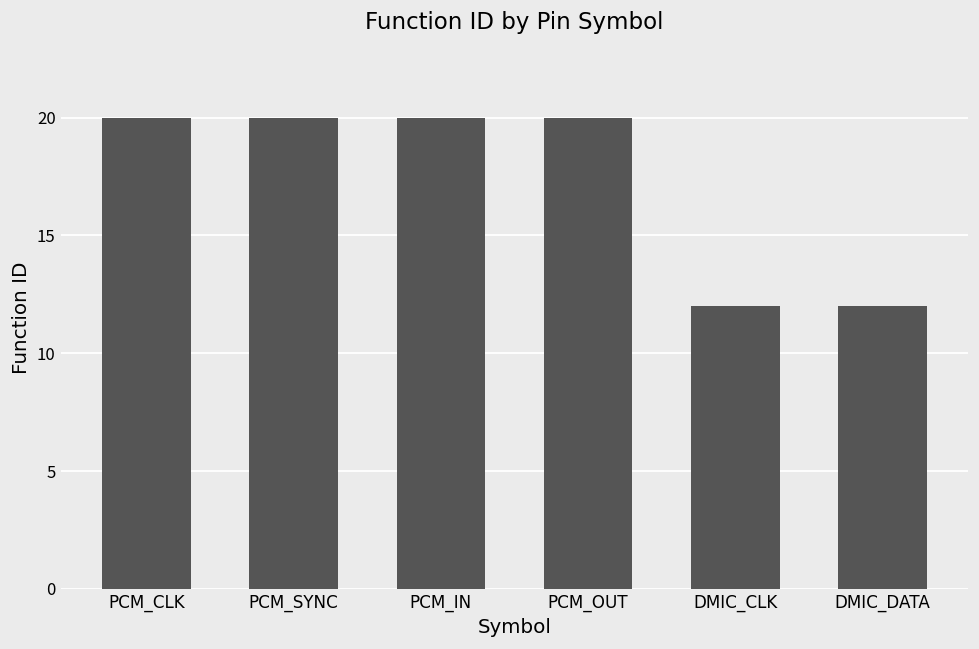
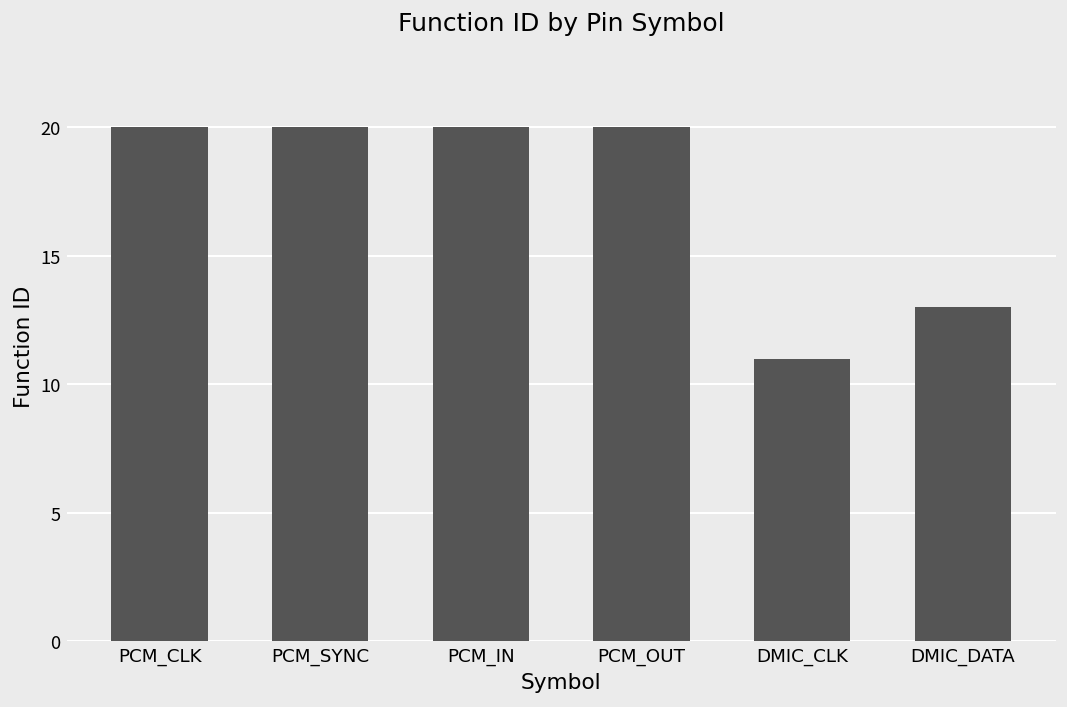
  {
    "PCM_CLK": 20,
    "PCM_SYNC": 20,
    "PCM_IN": 20,
    "PCM_OUT": 20,
-   "DMIC_CLK": 12,
-   "DMIC_DATA": 12
+   "DMIC_CLK": 11,
+   "DMIC_DATA": 13
  }
